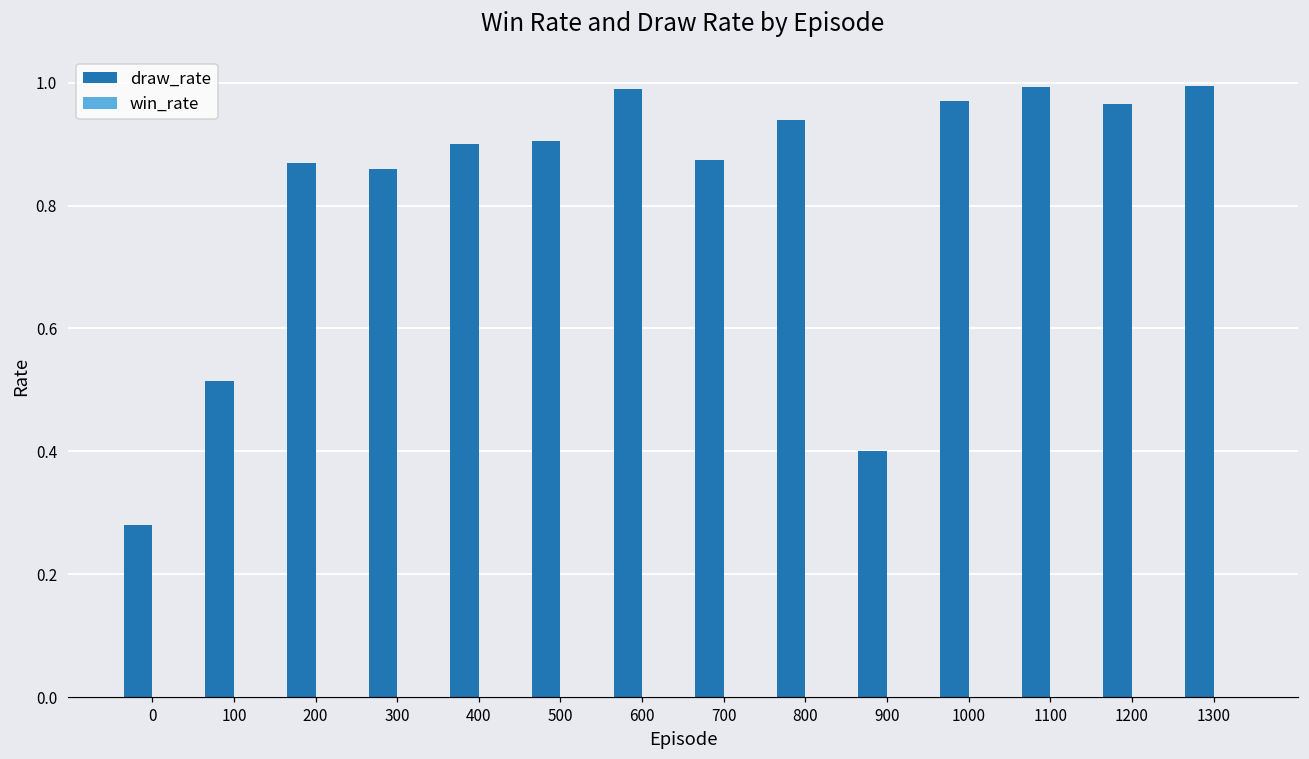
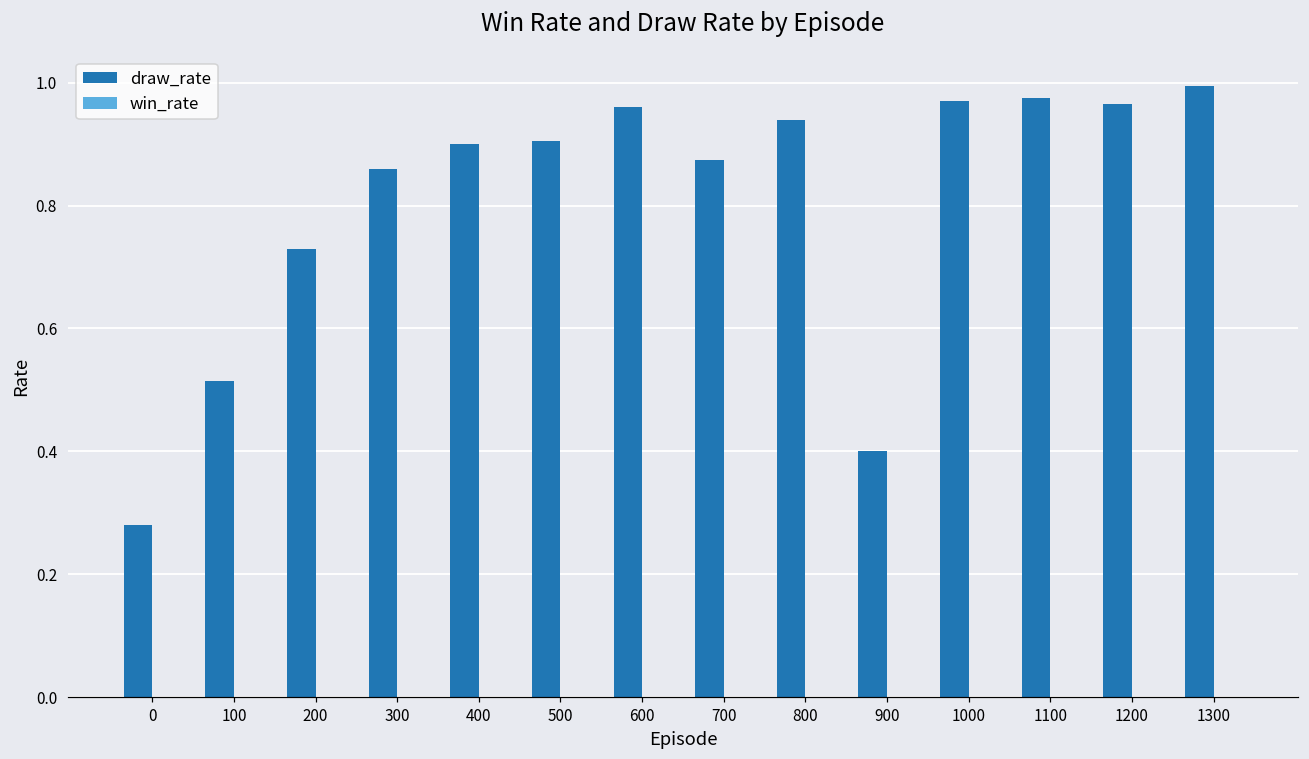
  {
    "draw_rate": {
      "0": 0.28,
      "100": 0.52,
-     "200": 0.87,
+     "200": 0.73,
      "300": 0.86,
      "400": 0.90,
      "500": 0.91,
-     "600": 0.99,
+     "600": 0.96,
      "700": 0.88,
      "800": 0.94,
      "900": 0.40,
      "1000": 0.97,
-     "1100": 0.99,
+     "1100": 0.98,
      "1200": 0.97,
      "1300": 1.00
    },
    "win_rate": {
      "0": 0.00,
      "100": 0.00,
      "200": 0.00,
      "300": 0.00,
      "400": 0.00,
      "500": 0.00,
      "600": 0.00,
      "700": 0.00,
      "800": 0.00,
      "900": 0.00,
      "1000": 0.00,
      "1100": 0.00,
      "1200": 0.00,
      "1300": 0.00
    }
  }
